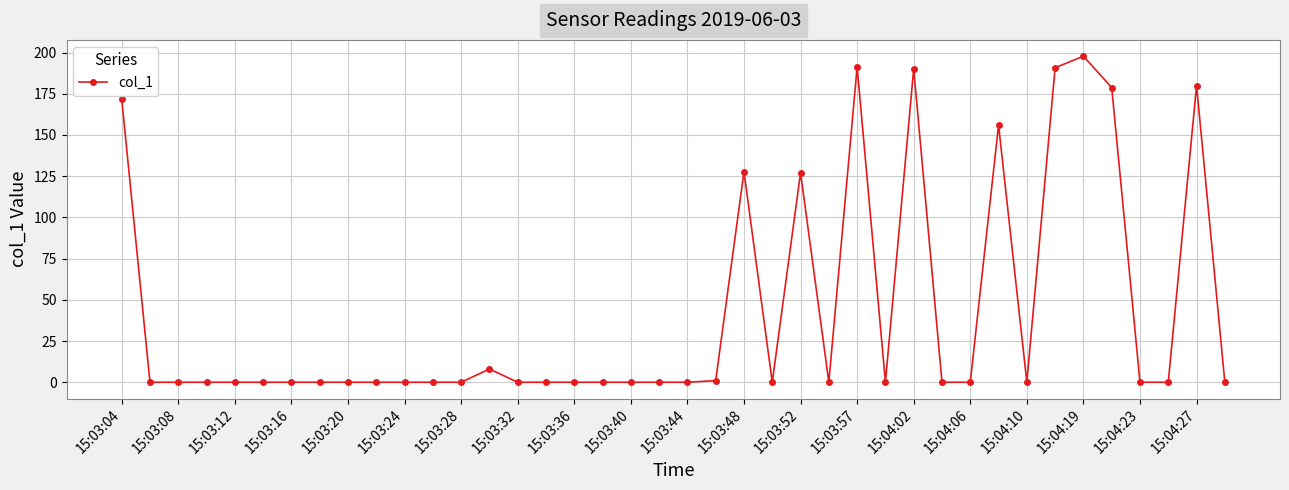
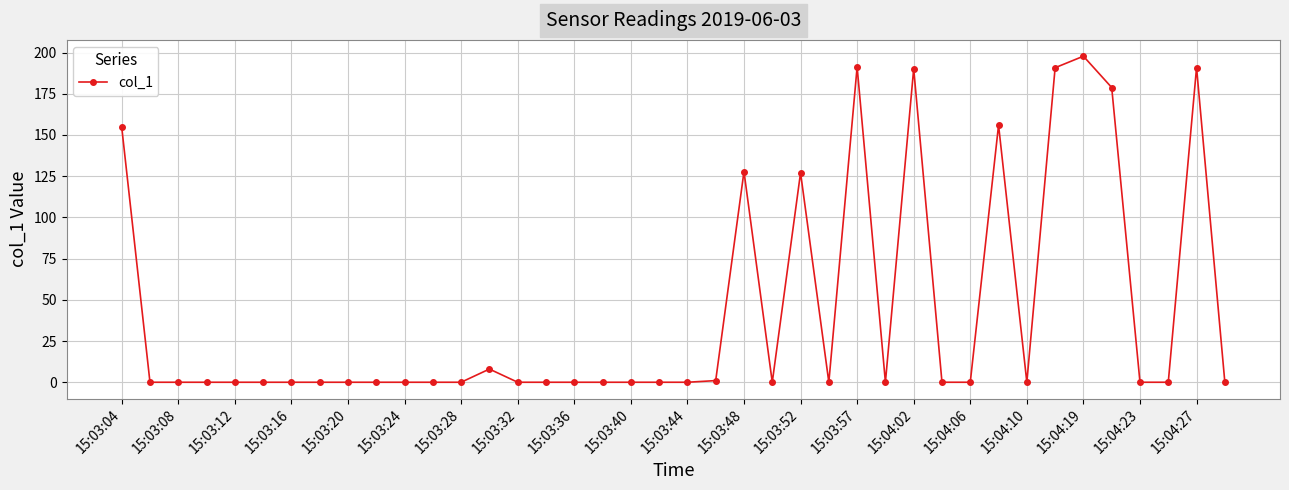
  {
-   "15:03:04": 172,
+   "15:03:04": 155,
    "15:03:08": 0,
    "15:03:12": 0,
    "15:03:16": 0,
    "15:03:20": 0,
    "15:03:24": 0,
    "15:03:28": 0,
    "15:03:32": 0,
    "15:03:36": 0,
    "15:03:40": 0,
    "15:03:44": 0,
    "15:03:48": 128,
    "15:03:52": 127,
    "15:03:57": 191,
    "15:04:02": 190,
    "15:04:06": 0,
    "15:04:10": 0,
    "15:04:19": 198,
    "15:04:23": 0,
-   "15:04:27": 180
+   "15:04:27": 191
  }
